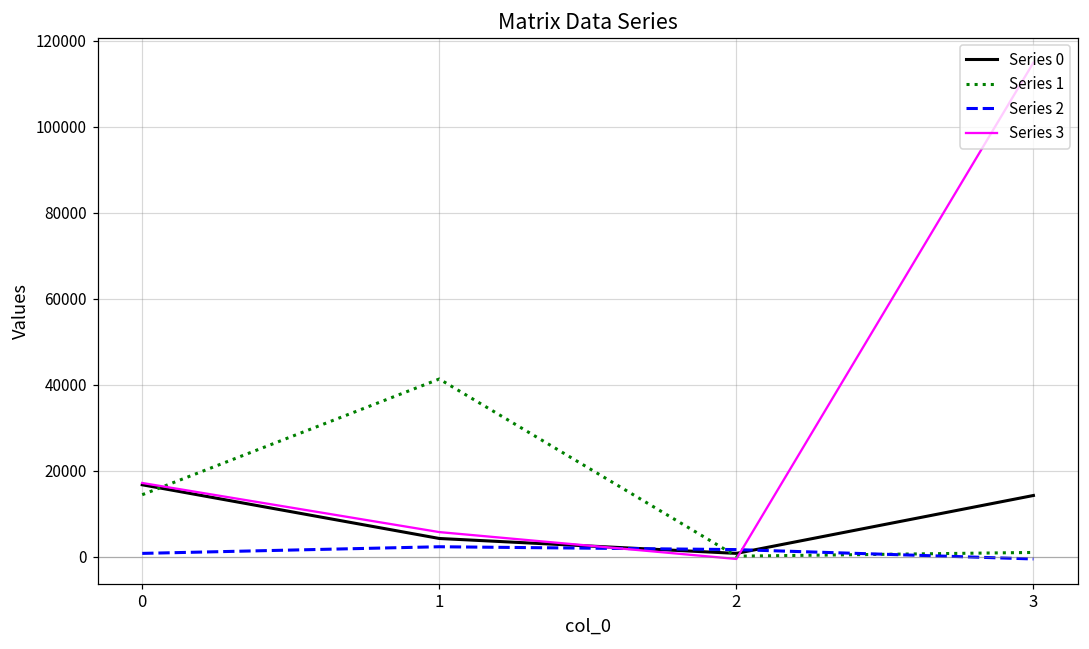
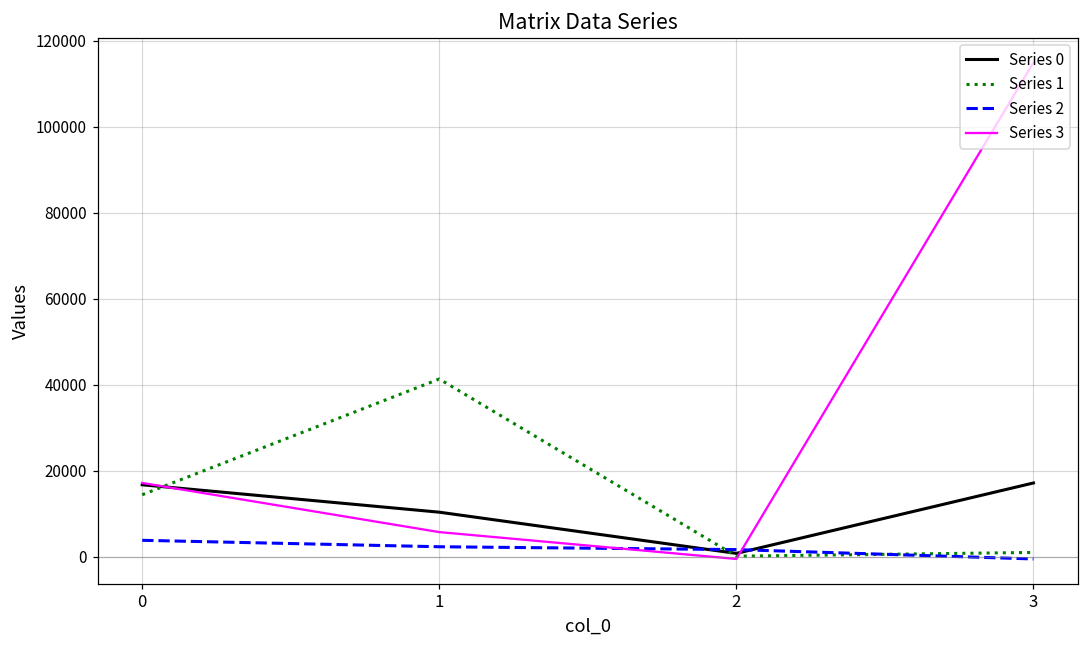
  {
    "Series 0": {
-     "1": 4000,
-     "3": 14000
+     "1": 10000,
+     "3": 17000
    },
    "Series 1": {
      "0": 14000,
      "1": 41000,
      "3": 1000
    },
    "Series 2": {
-     "0": 1000,
+     "0": 4000,
      "1": 2000,
      "2": 2000,
      "3": -1000
    },
    "Series 3": {
      "1": 6000,
      "2": -1000
    }
  }
